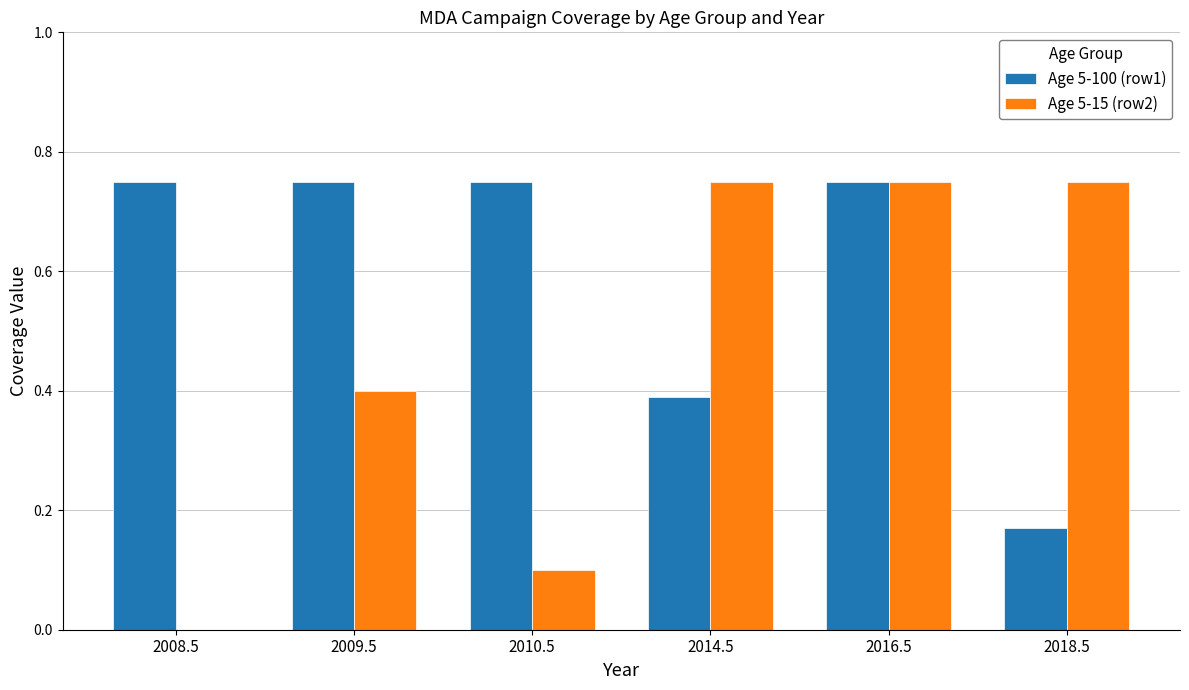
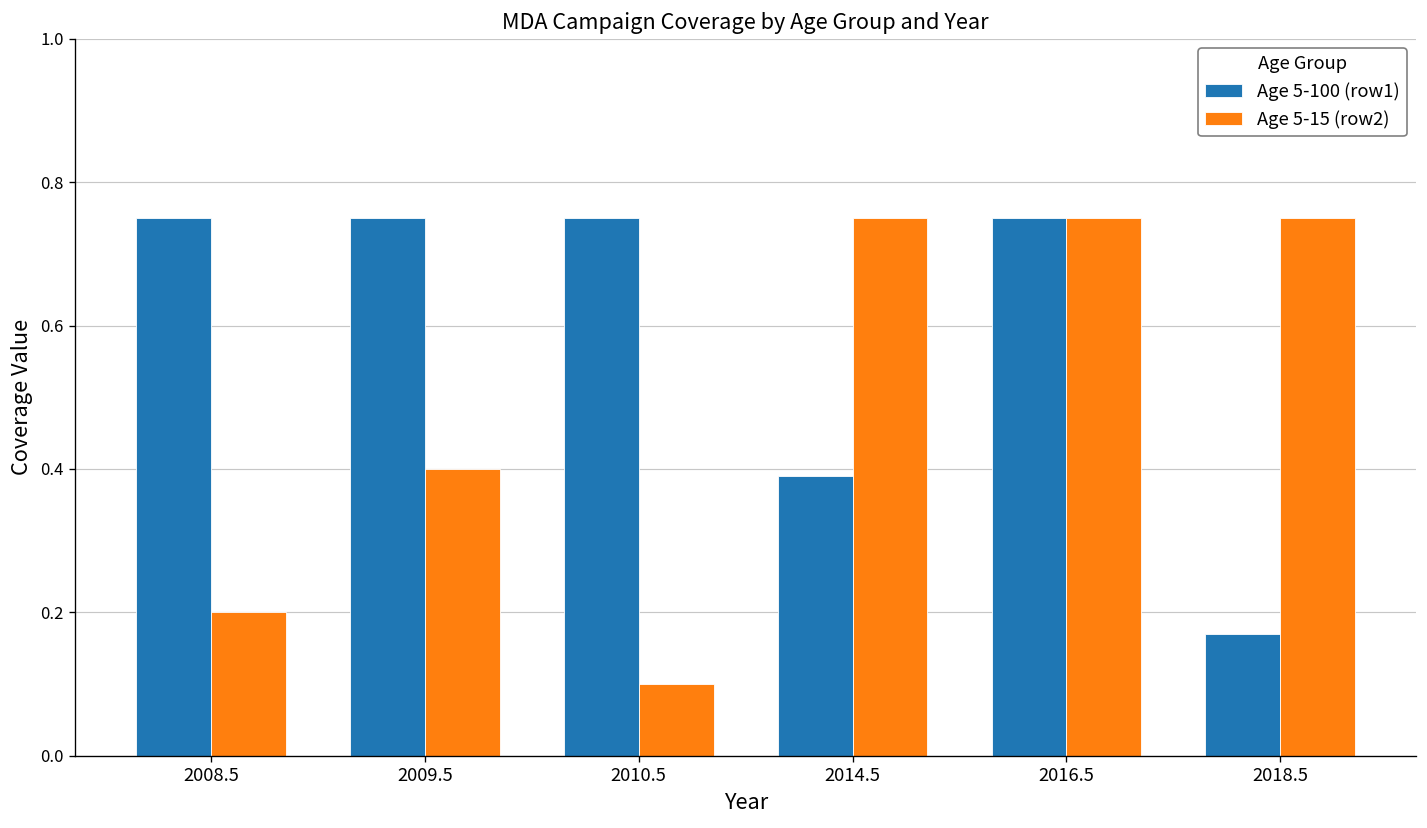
  {
    "Age 5-100 (row1)": {
      "2008.5": 0.75,
      "2009.5": 0.75,
      "2010.5": 0.75,
      "2014.5": 0.39,
      "2016.5": 0.75,
      "2018.5": 0.17
    },
    "Age 5-15 (row2)": {
-     "2008.5": 0.0,
+     "2008.5": 0.2,
      "2009.5": 0.4,
      "2010.5": 0.1,
      "2014.5": 0.75,
      "2016.5": 0.75,
      "2018.5": 0.75
    }
  }
